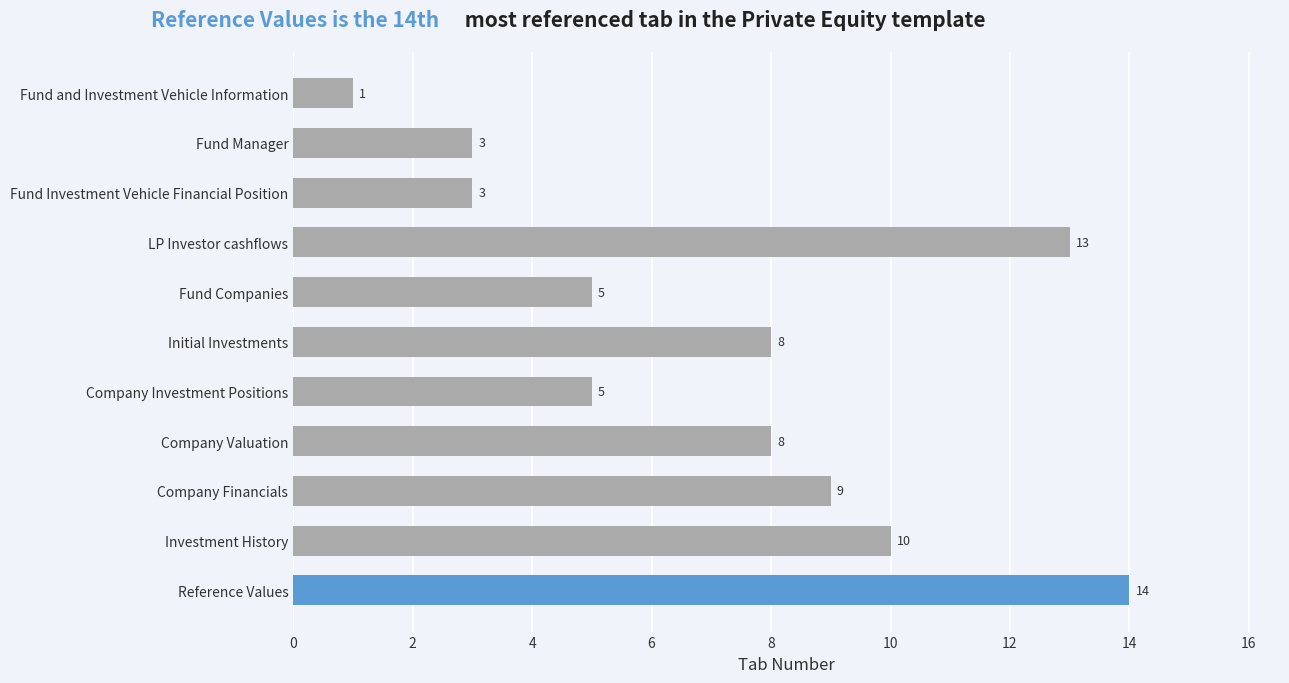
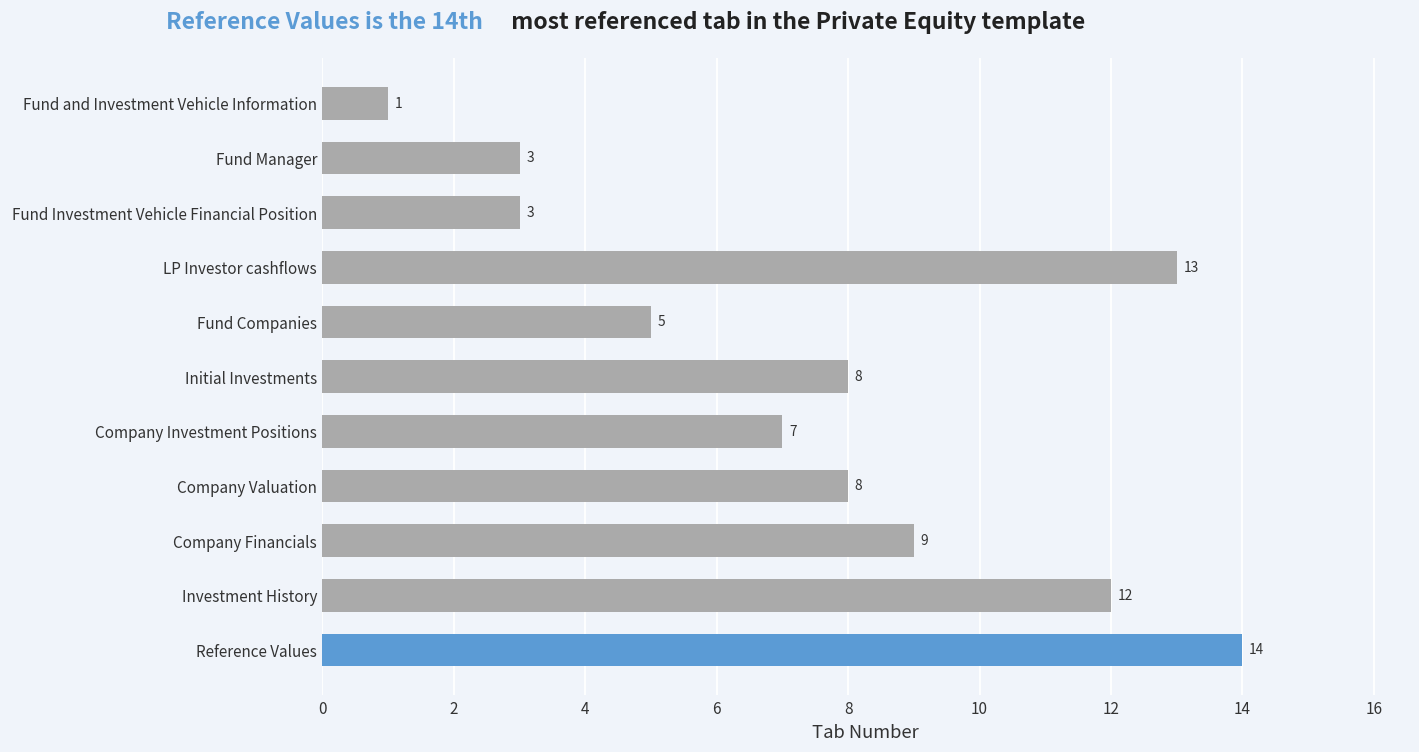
  {
    "Fund and Investment Vehicle Information": 1,
    "Fund Manager": 3,
    "Fund Investment Vehicle Financial Position": 3,
    "LP Investor cashflows": 13,
    "Fund Companies": 5,
    "Initial Investments": 8,
-   "Company Investment Positions": 5,
+   "Company Investment Positions": 7,
    "Company Valuation": 8,
    "Company Financials": 9,
-   "Investment History": 10,
+   "Investment History": 12,
    "Reference Values": 14
  }
